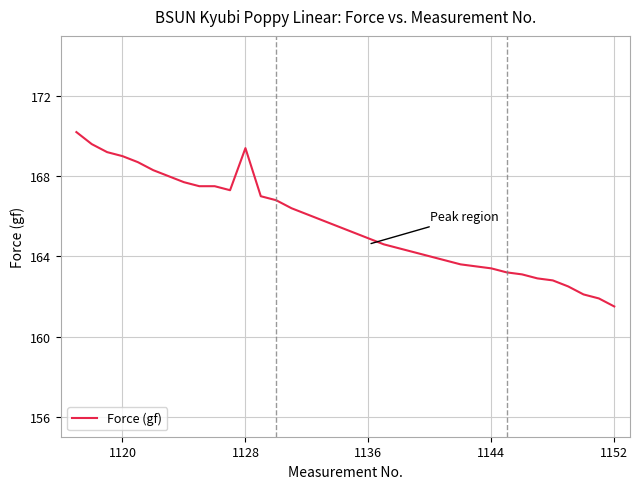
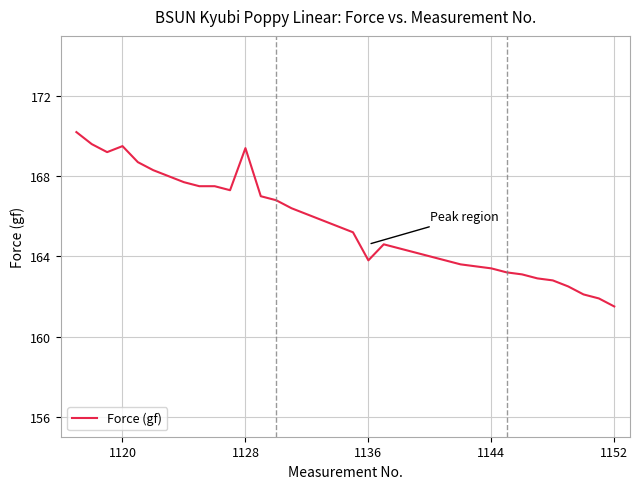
  {
-   "1120": 169.0,
+   "1120": 169.5,
    "1128": 169.4,
-   "1136": 164.9,
+   "1136": 163.8,
    "1144": 163.4,
    "1152": 161.5
  }
